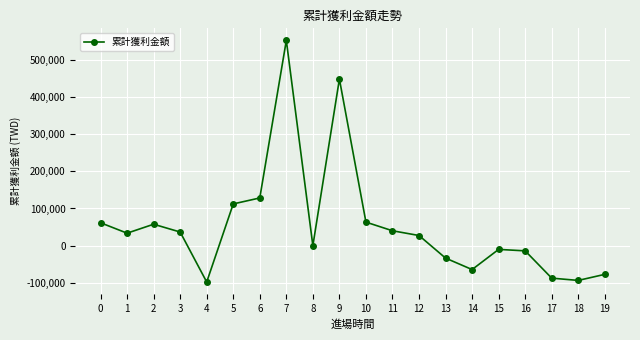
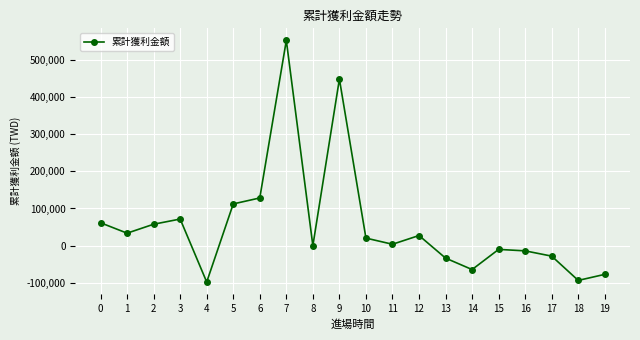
  {
    "0": "60,000",
    "1": "30,000",
    "2": "60,000",
-   "3": "40,000",
+   "3": "70,000",
    "4": "-100,000",
    "5": "110,000",
    "6": "130,000",
    "7": "550,000",
    "8": "0",
    "9": "450,000",
-   "10": "60,000",
-   "11": "40,000",
+   "10": "20,000",
+   "11": "0",
    "12": "30,000",
    "13": "-30,000",
    "14": "-60,000",
    "15": "-10,000",
    "16": "-10,000",
-   "17": "-90,000",
+   "17": "-30,000",
    "18": "-90,000",
    "19": "-80,000"
  }
